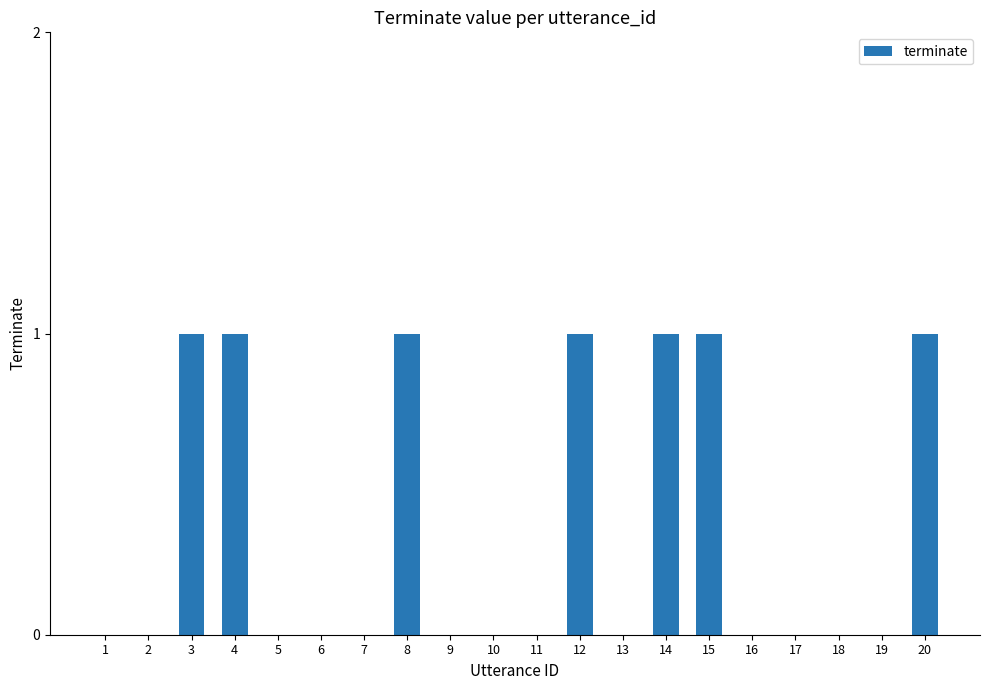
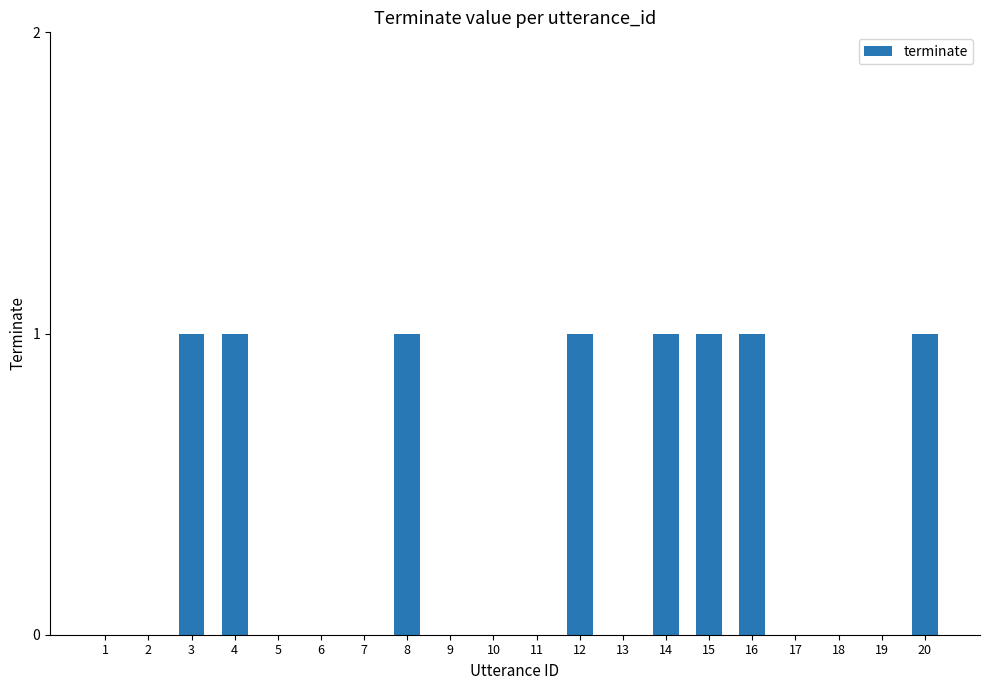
  {
    "1": 0,
    "2": 0,
    "3": 1,
    "4": 1,
    "5": 0,
    "6": 0,
    "7": 0,
    "8": 1,
    "9": 0,
    "10": 0,
    "11": 0,
    "12": 1,
    "13": 0,
    "14": 1,
    "15": 1,
-   "16": 0,
+   "16": 1,
    "17": 0,
    "18": 0,
    "19": 0,
    "20": 1
  }
